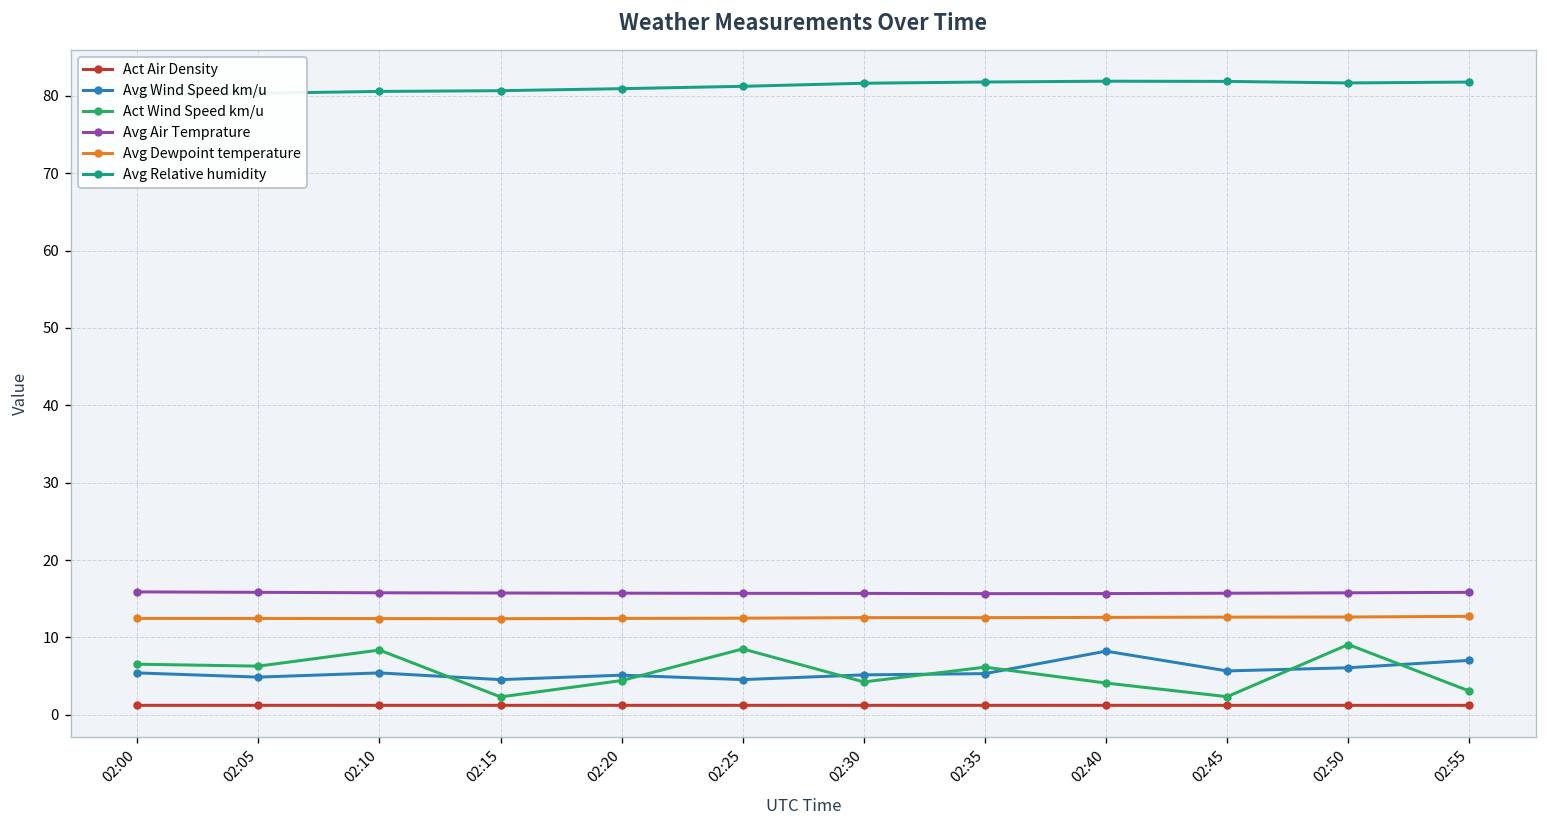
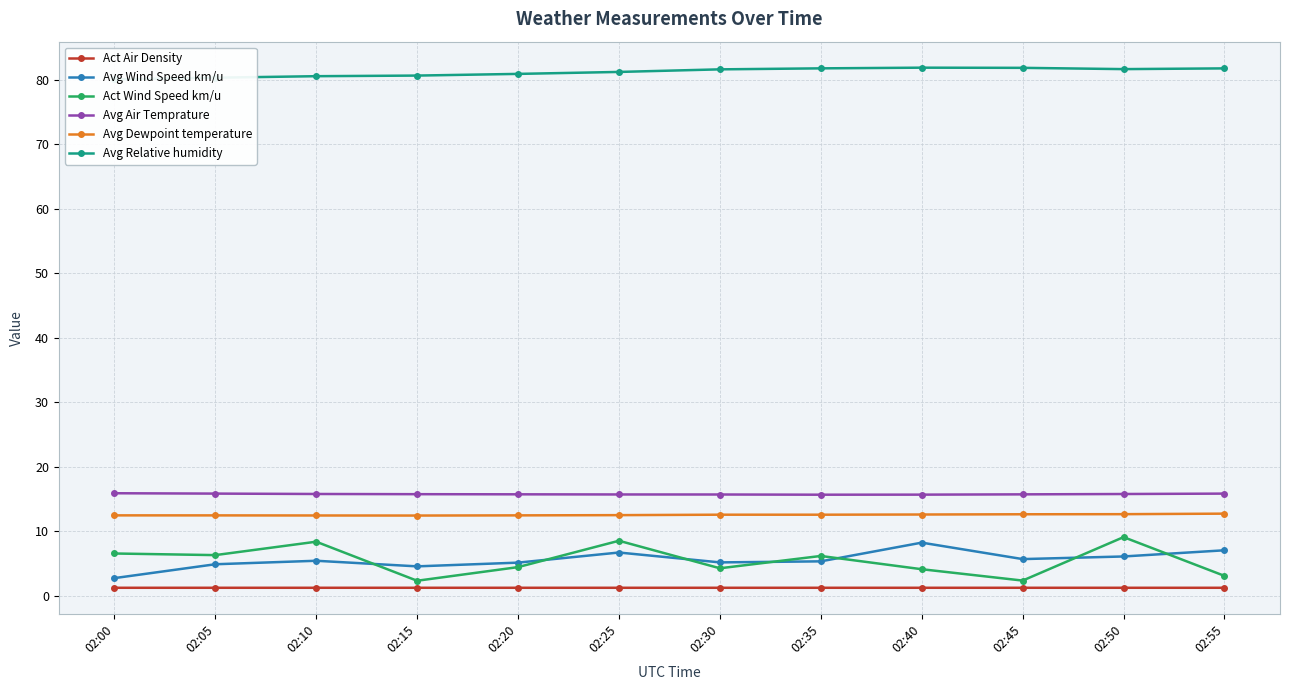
  {
    "Act Air Density": {
      "02:00": 1,
      "02:05": 1,
      "02:10": 1,
      "02:15": 1,
      "02:20": 1,
      "02:25": 1,
      "02:30": 1,
      "02:35": 1,
      "02:40": 1,
      "02:45": 1,
      "02:50": 1,
      "02:55": 1
    },
    "Avg Wind Speed km/u": {
-     "02:00": 5,
+     "02:00": 3,
      "02:05": 5,
      "02:10": 5,
      "02:15": 5,
      "02:20": 5,
-     "02:25": 5,
+     "02:25": 7,
      "02:30": 5,
      "02:35": 5,
      "02:40": 8,
      "02:45": 6,
      "02:50": 6,
      "02:55": 7
    },
    "Avg Air Temprature": {
      "02:00": 16,
      "02:05": 16,
      "02:10": 16,
      "02:15": 16,
      "02:20": 16,
      "02:25": 16,
      "02:30": 16,
      "02:35": 16,
      "02:40": 16,
      "02:45": 16,
      "02:50": 16,
      "02:55": 16
    },
    "Avg Dewpoint temperature": {
      "02:00": 12,
      "02:05": 12,
      "02:10": 12,
      "02:15": 12,
      "02:20": 12,
      "02:25": 12,
      "02:30": 13,
      "02:35": 13,
      "02:40": 13,
      "02:45": 13,
      "02:50": 13,
      "02:55": 13
    }
  }
